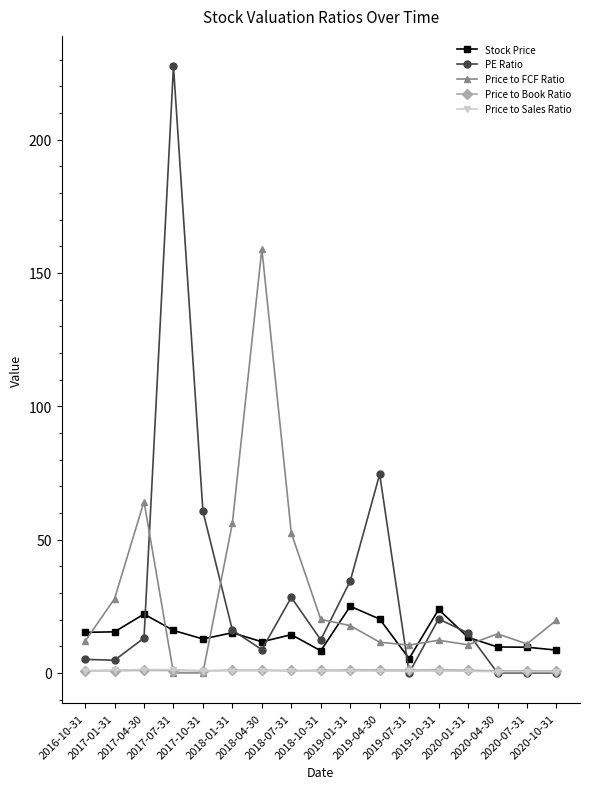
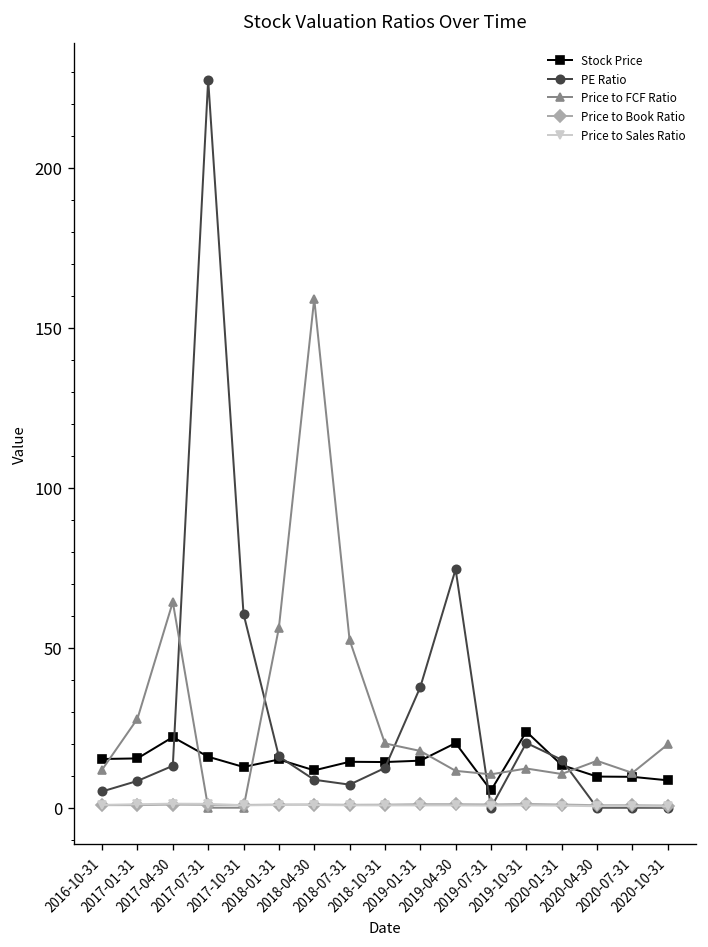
  {
    "Stock Price": {
      "2016-10-31": 15,
      "2017-01-31": 15,
      "2017-04-30": 22,
      "2017-07-31": 16,
      "2017-10-31": 13,
      "2018-04-30": 12,
      "2018-07-31": 14,
-     "2018-10-31": 8,
-     "2019-01-31": 25,
+     "2018-10-31": 14,
+     "2019-01-31": 15,
      "2019-04-30": 20,
      "2019-07-31": 5,
      "2019-10-31": 24,
      "2020-01-31": 13,
      "2020-04-30": 10,
      "2020-07-31": 10,
      "2020-10-31": 9
    },
    "PE Ratio": {
      "2016-10-31": 5,
-     "2017-01-31": 5,
+     "2017-01-31": 8,
      "2017-04-30": 13,
      "2017-07-31": 228,
      "2017-10-31": 61,
      "2018-04-30": 9,
-     "2018-07-31": 28,
+     "2018-07-31": 7,
      "2018-10-31": 12,
-     "2019-01-31": 34,
+     "2019-01-31": 38,
      "2019-04-30": 75,
      "2019-10-31": 20,
      "2020-01-31": 15
    }
  }
